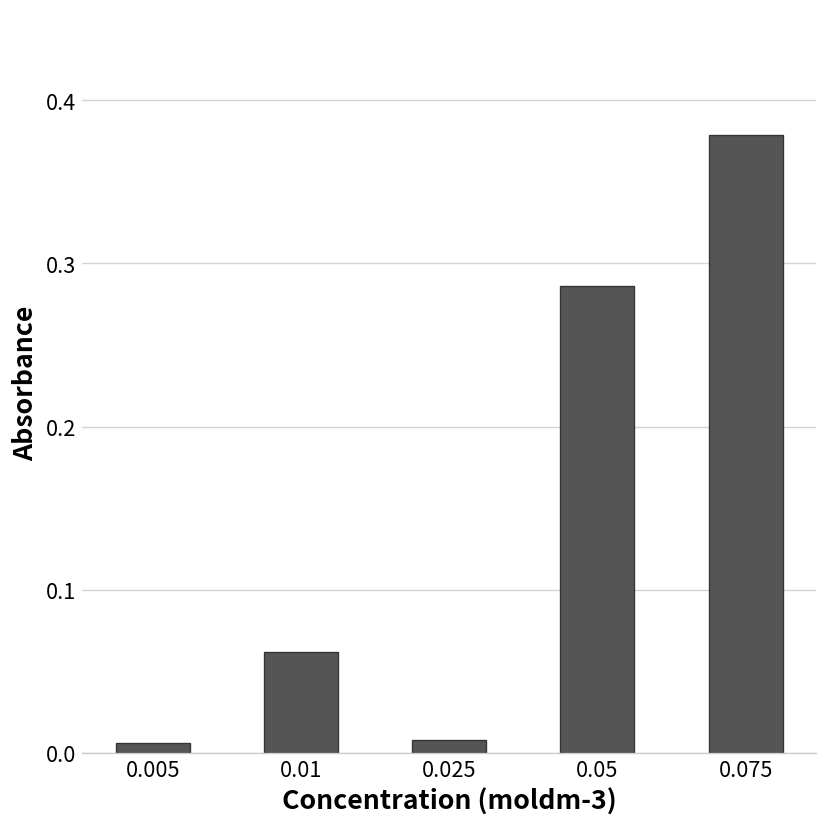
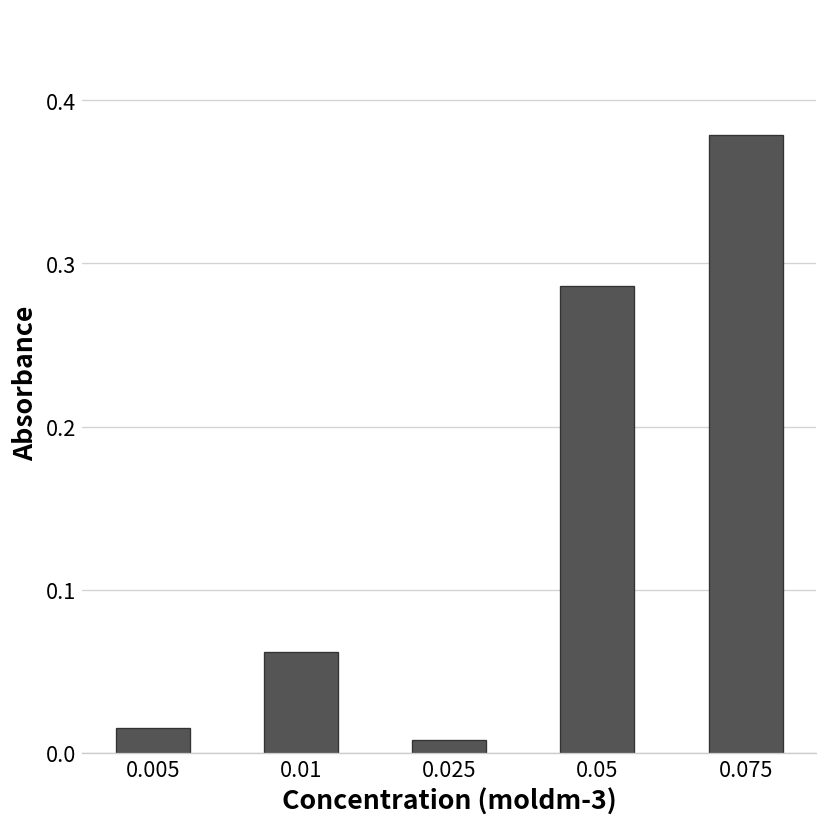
  {
-   "0.005": 0.006,
+   "0.005": 0.015,
    "0.01": 0.062,
    "0.025": 0.008,
    "0.05": 0.286,
    "0.075": 0.379
  }
